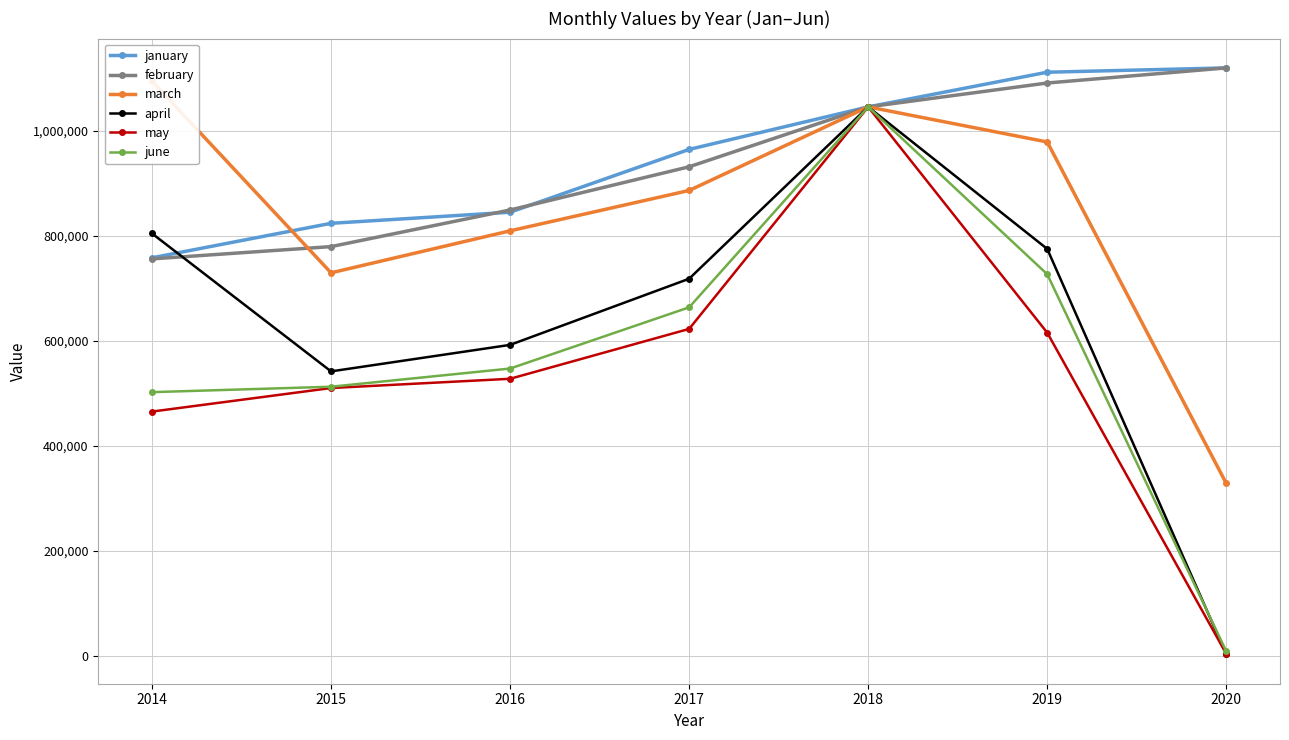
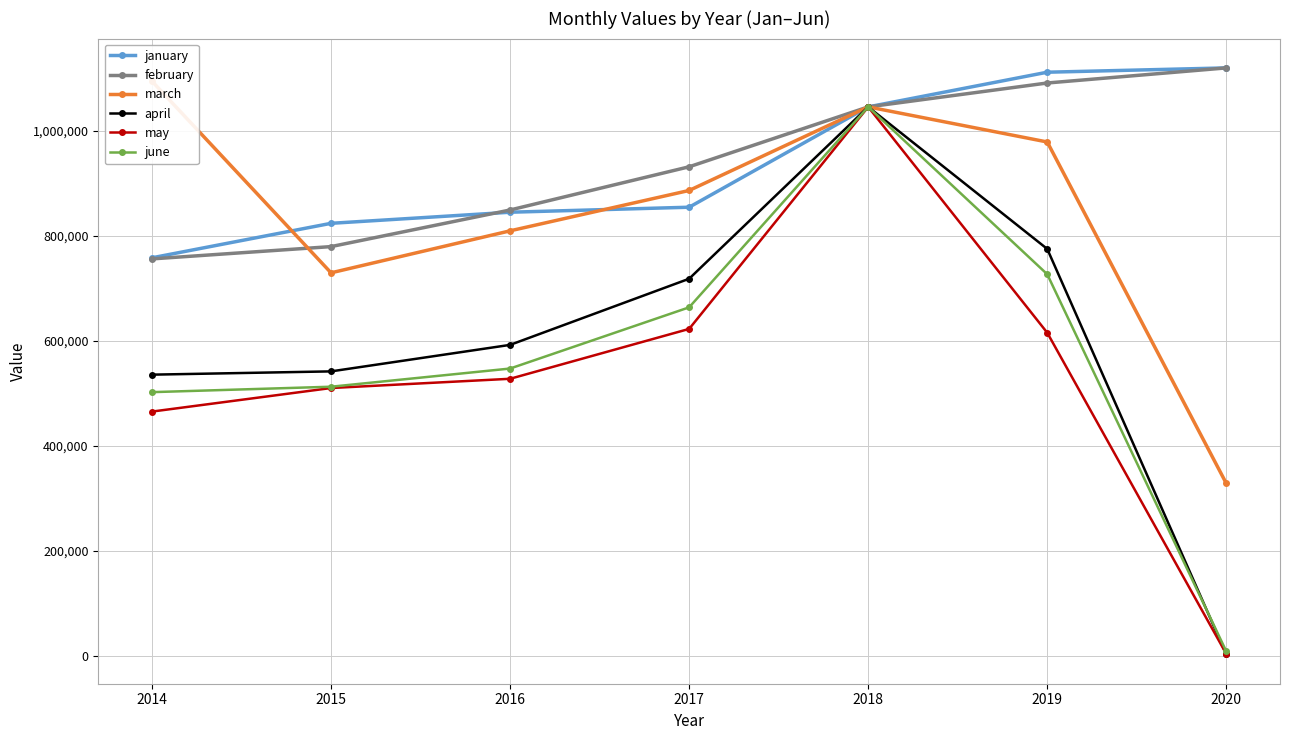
  {
    "january": {
      "2015": "820,000",
-     "2017": "960,000",
+     "2017": "850,000",
      "2019": "1,110,000"
    },
    "february": {
      "2015": "780,000",
      "2017": "930,000",
      "2019": "1,090,000"
    },
    "march": {
      "2015": "730,000",
      "2016": "810,000",
      "2017": "890,000",
      "2019": "980,000",
      "2020": "330,000"
    },
    "april": {
-     "2014": "800,000",
+     "2014": "540,000",
      "2015": "540,000",
      "2016": "590,000",
      "2017": "720,000",
      "2019": "770,000"
    },
    "may": {
      "2014": "470,000",
      "2016": "530,000",
      "2017": "620,000",
      "2019": "620,000"
    },
    "june": {
      "2014": "500,000",
      "2016": "550,000",
      "2017": "660,000",
      "2019": "730,000"
    }
  }
